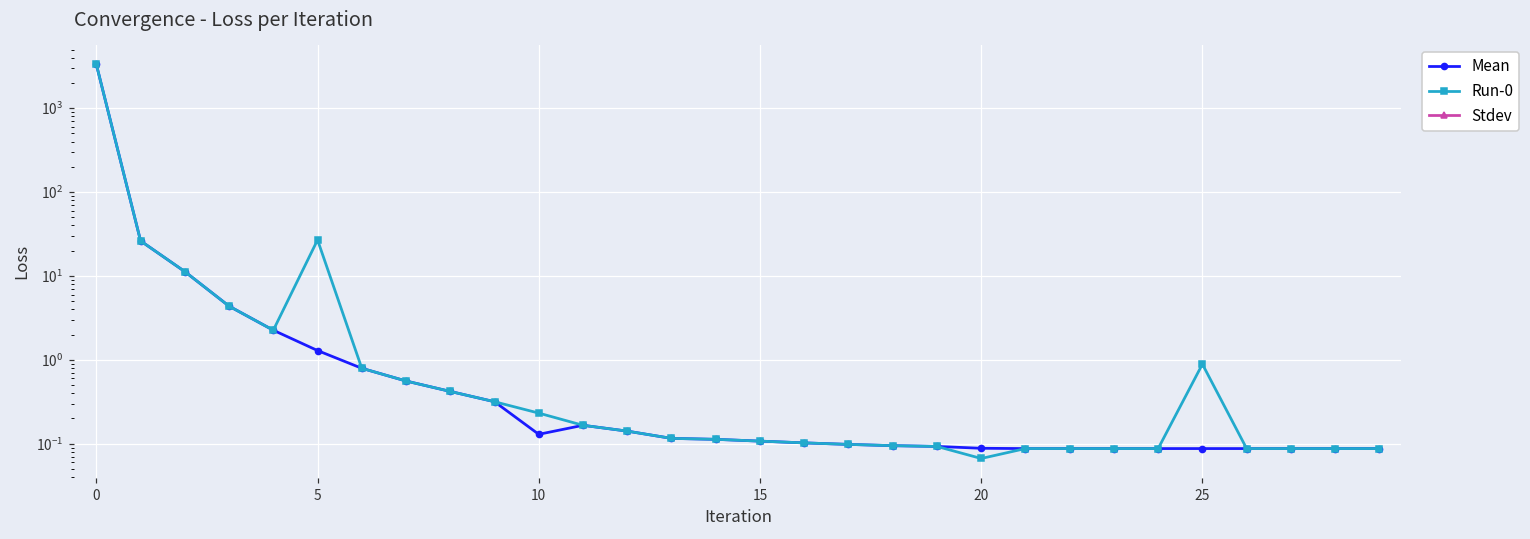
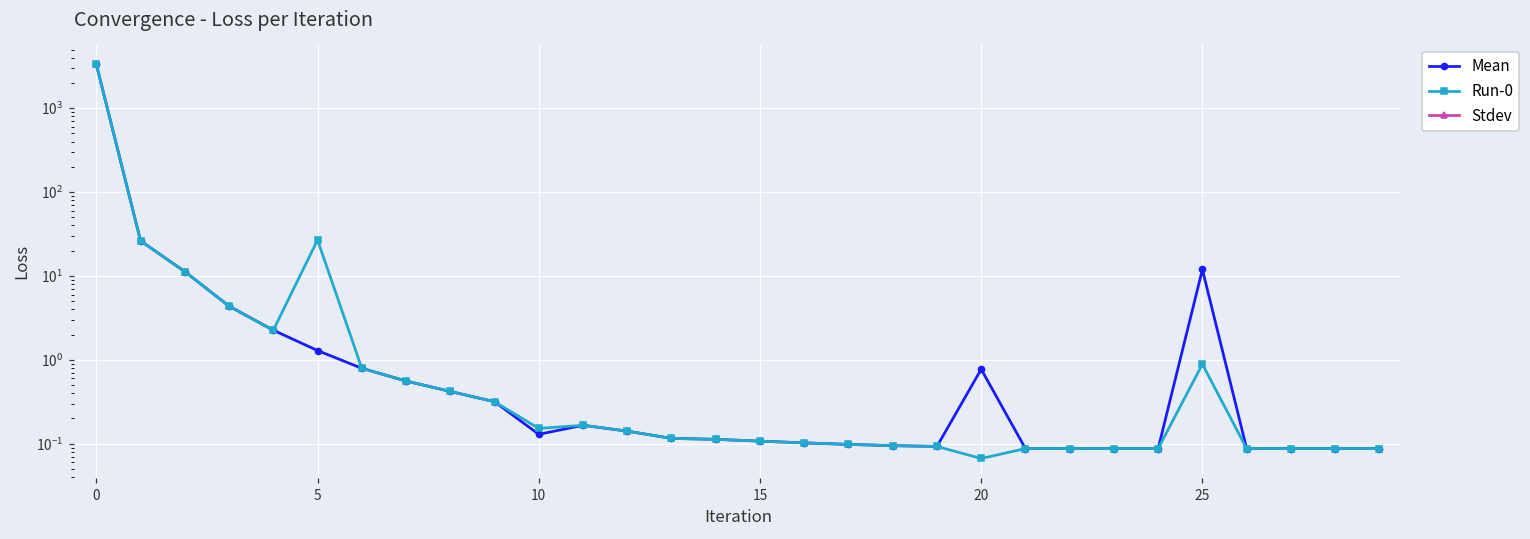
  {
    "Mean": {
      "5": 1.3,
      "10": 0.13,
-     "20": 0.09,
-     "25": 0.09
+     "20": 0.8,
+     "25": 12
    },
    "Run-0": {
      "5": 27,
-     "10": 0.23,
+     "10": 0.15,
      "20": 0.07,
      "25": 0.9
    }
  }
